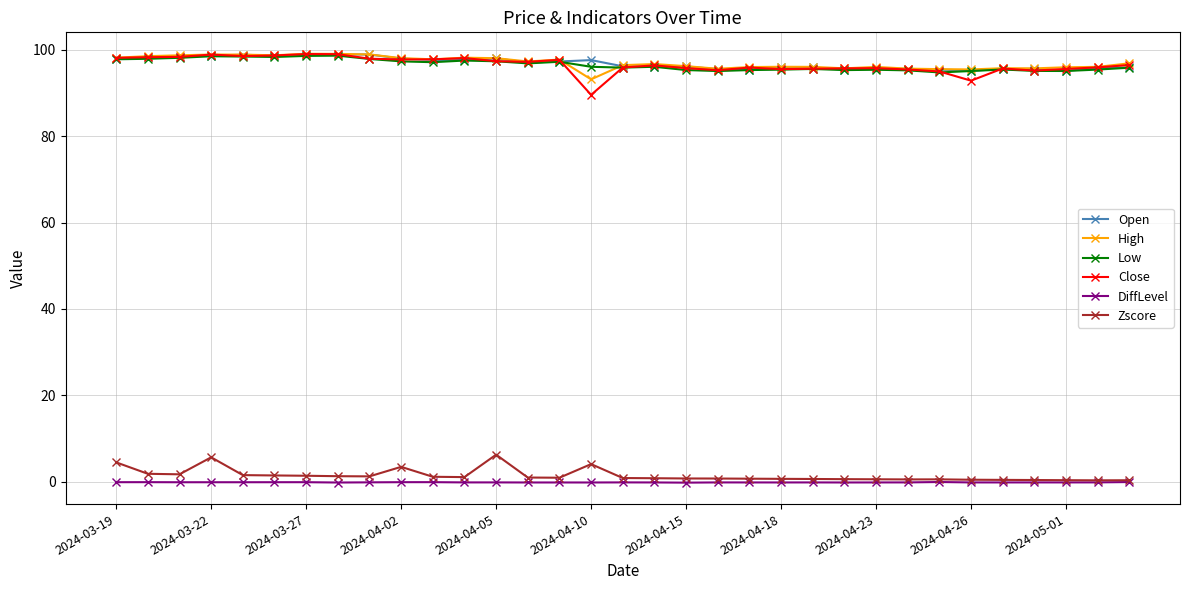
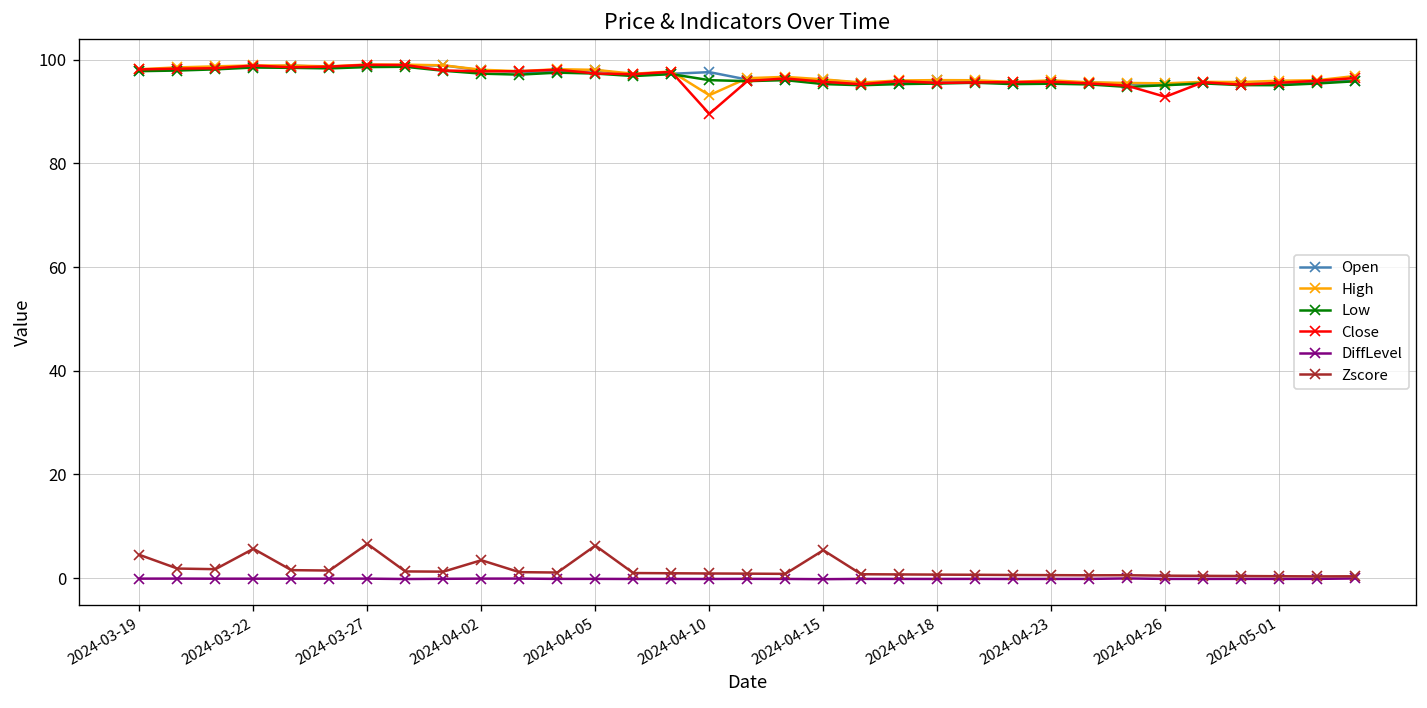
  {
    "Open": {
      "2024-04-10": 98
    },
    "High": {
      "2024-04-10": 93
    },
    "Low": {
      "2024-04-10": 96
    },
    "Close": {
      "2024-04-10": 90,
      "2024-04-26": 93
    },
    "DiffLevel": {
      "2024-03-19": 0,
      "2024-03-22": 0,
      "2024-03-27": 0,
      "2024-04-02": 0,
      "2024-04-05": 0,
      "2024-04-10": 0,
      "2024-04-15": 0,
      "2024-04-18": 0,
      "2024-04-23": 0,
      "2024-04-26": 0
    },
    "Zscore": {
      "2024-03-19": 4,
      "2024-03-22": 6,
-     "2024-03-27": 1,
+     "2024-03-27": 7,
      "2024-04-02": 3,
      "2024-04-05": 6,
-     "2024-04-10": 4,
-     "2024-04-15": 1,
+     "2024-04-10": 1,
+     "2024-04-15": 5,
      "2024-04-18": 1,
      "2024-04-23": 1,
      "2024-04-26": 0
    }
  }
